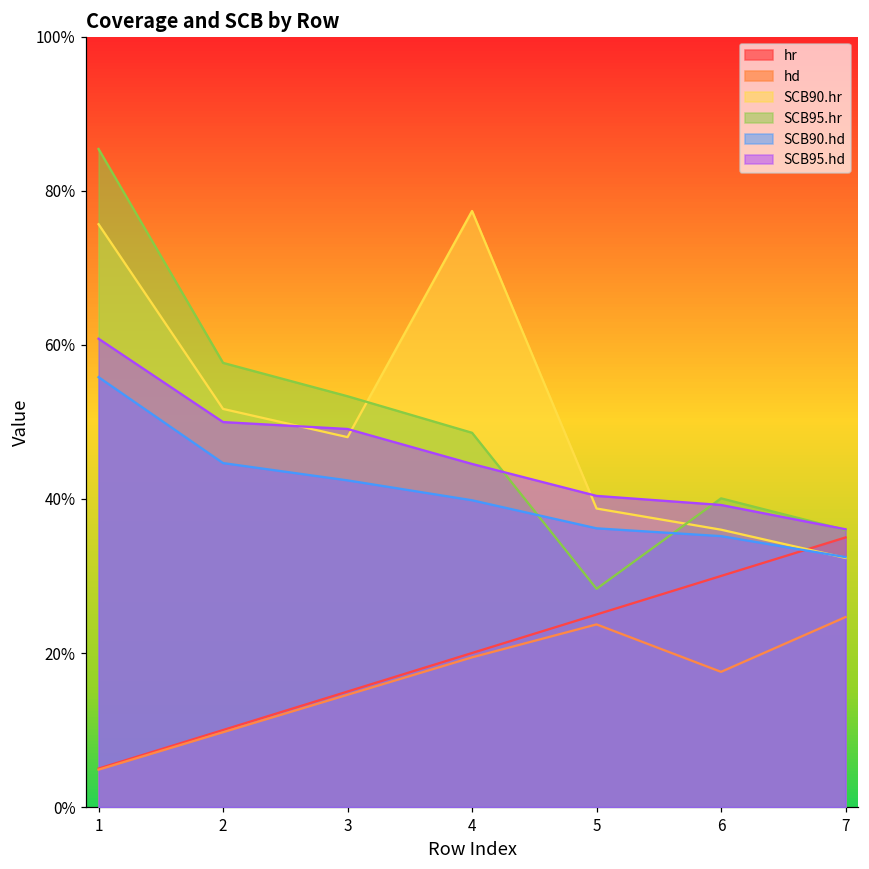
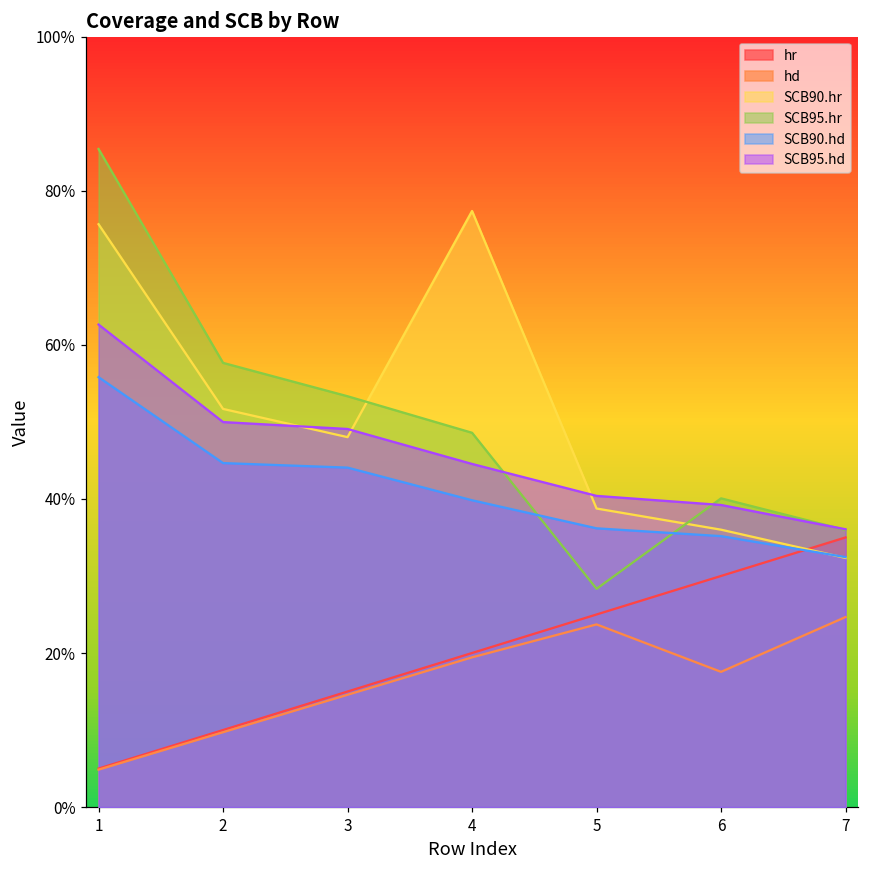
  {
    "hr": {
      "3": "15%",
      "4": "20%",
      "5": "25%",
      "6": "30%",
      "7": "35%"
    },
    "hd": {
      "3": "15%",
      "4": "19%",
      "5": "24%",
      "6": "18%",
      "7": "25%"
    },
    "SCB90.hr": {
      "1": "76%",
      "2": "52%",
      "3": "48%",
      "4": "77%",
      "5": "39%",
      "6": "36%"
    },
    "SCB95.hr": {
      "1": "85%",
      "2": "58%",
      "3": "53%",
      "4": "49%",
      "5": "28%",
      "6": "40%"
    },
    "SCB90.hd": {
      "1": "56%",
      "2": "45%",
-     "3": "42%",
+     "3": "44%",
      "4": "40%",
      "5": "36%",
      "6": "35%"
    },
    "SCB95.hd": {
-     "1": "61%",
+     "1": "63%",
      "2": "50%",
      "3": "49%",
      "4": "45%",
      "5": "40%",
      "6": "39%"
    }
  }
